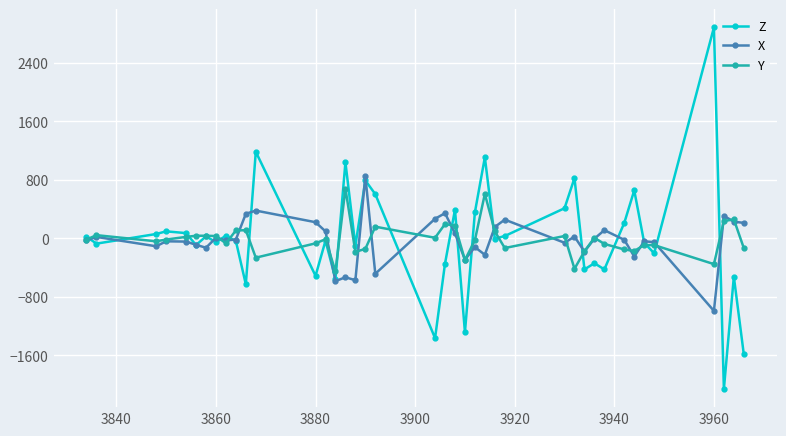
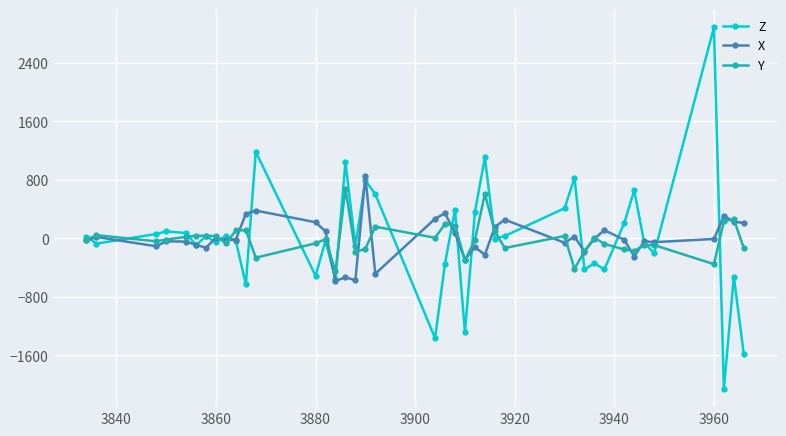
  {
    "X": {
      "3880": 200,
-     "3960": -1000
+     "3960": 0
    }
  }
